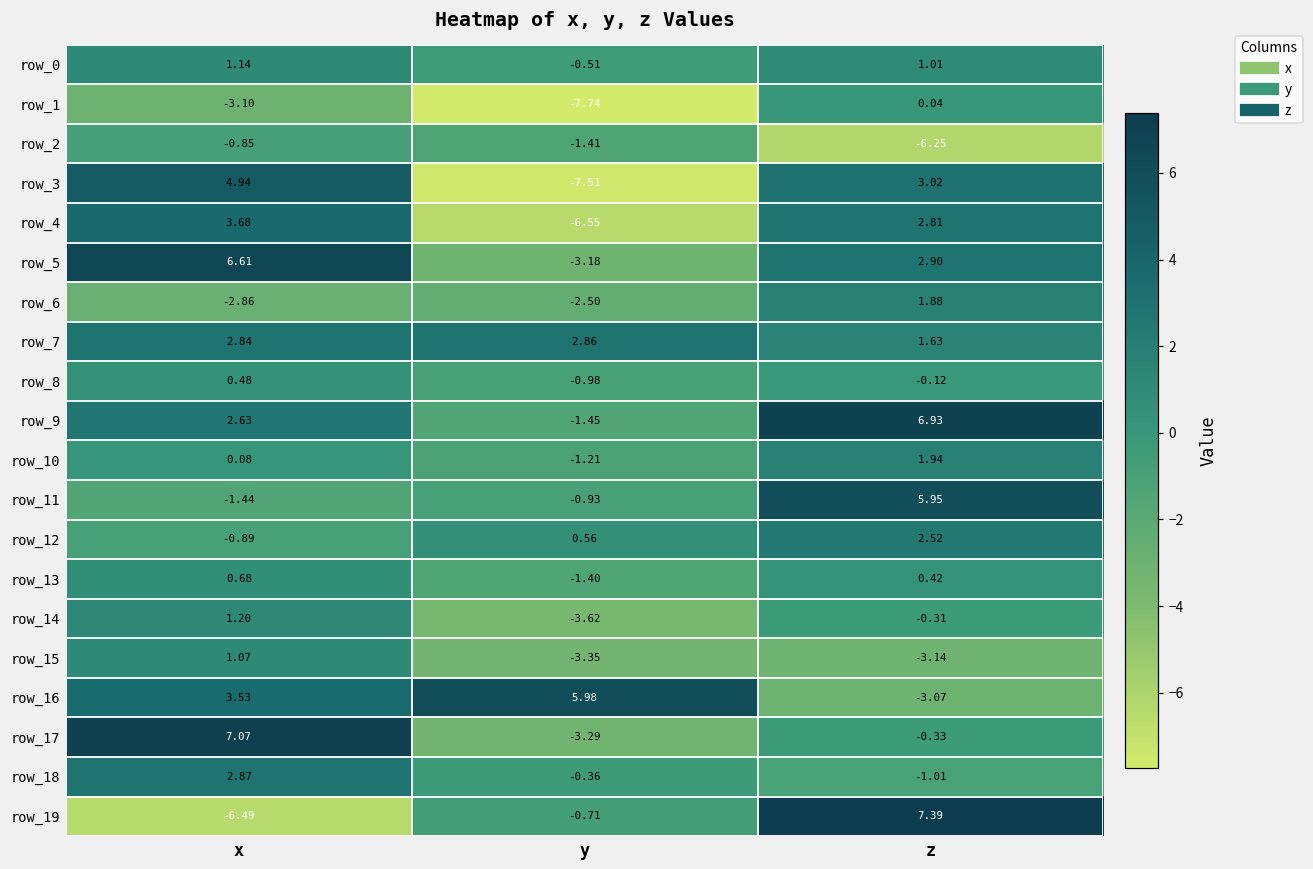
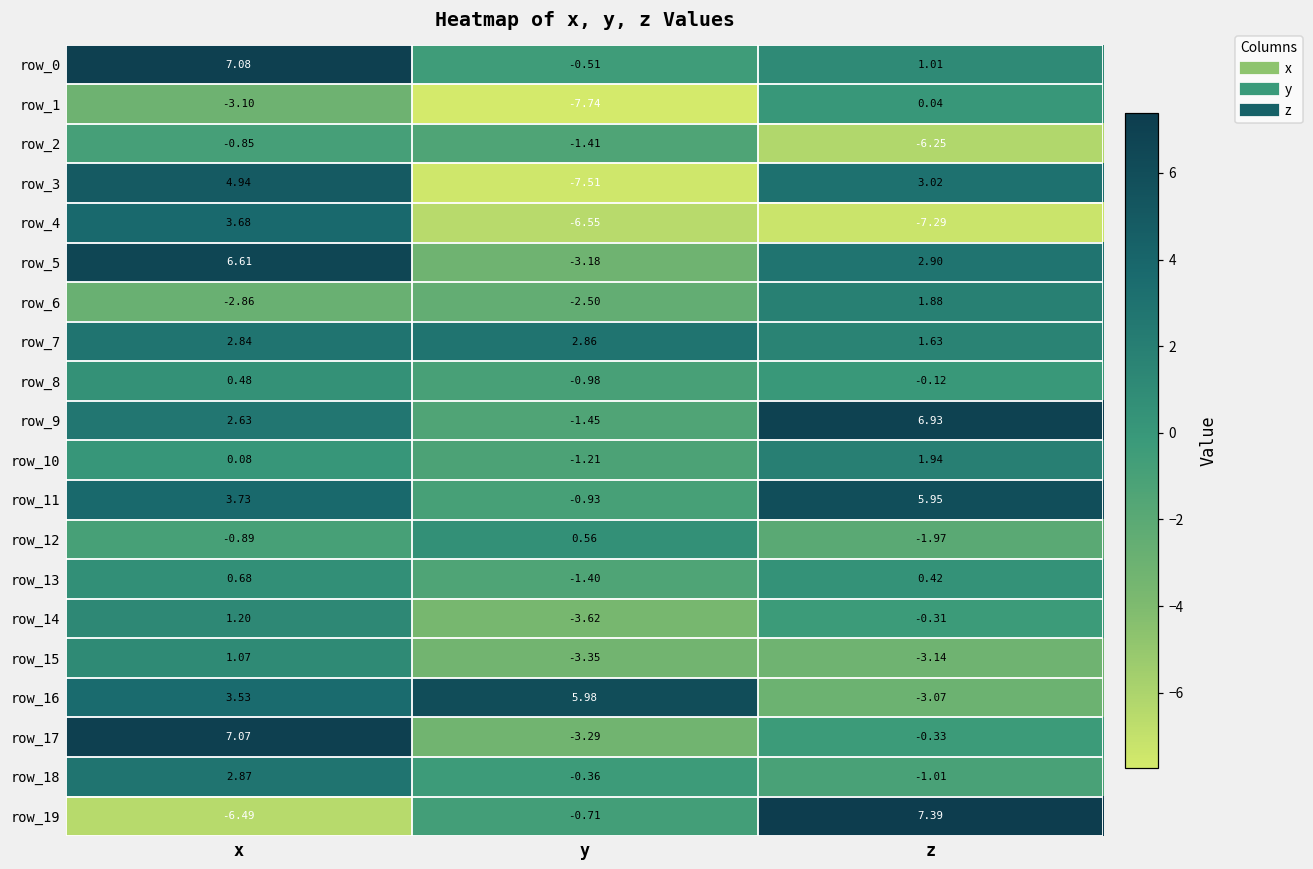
  {
    "row_0": {
-     "x": 1.14,
+     "x": 7.08,
      "y": -0.51,
      "z": 1.01
    },
    "row_1": {
      "x": -3.10,
      "y": -7.74,
      "z": 0.04
    },
    "row_2": {
      "x": -0.85,
      "y": -1.41,
      "z": -6.25
    },
    "row_3": {
      "x": 4.94,
      "y": -7.51,
      "z": 3.02
    },
    "row_4": {
      "x": 3.68,
      "y": -6.55,
-     "z": 2.81
+     "z": -7.29
    },
    "row_5": {
      "x": 6.61,
      "y": -3.18,
      "z": 2.90
    },
    "row_6": {
      "x": -2.86,
      "y": -2.50,
      "z": 1.88
    },
    "row_7": {
      "x": 2.84,
      "y": 2.86,
      "z": 1.63
    },
    "row_8": {
      "x": 0.48,
      "y": -0.98,
      "z": -0.12
    },
    "row_9": {
      "x": 2.63,
      "y": -1.45,
      "z": 6.93
    },
    "row_10": {
      "x": 0.08,
      "y": -1.21,
      "z": 1.94
    },
    "row_11": {
-     "x": -1.44,
+     "x": 3.73,
      "y": -0.93,
      "z": 5.95
    },
    "row_12": {
      "x": -0.89,
      "y": 0.56,
-     "z": 2.52
+     "z": -1.97
    },
    "row_13": {
      "x": 0.68,
      "y": -1.40,
      "z": 0.42
    },
    "row_14": {
      "x": 1.20,
      "y": -3.62,
      "z": -0.31
    },
    "row_15": {
      "x": 1.07,
      "y": -3.35,
      "z": -3.14
    },
    "row_16": {
      "x": 3.53,
      "y": 5.98,
      "z": -3.07
    },
    "row_17": {
      "x": 7.07,
      "y": -3.29,
      "z": -0.33
    },
    "row_18": {
      "x": 2.87,
      "y": -0.36,
      "z": -1.01
    },
    "row_19": {
      "x": -6.49,
      "y": -0.71,
      "z": 7.39
    }
  }
